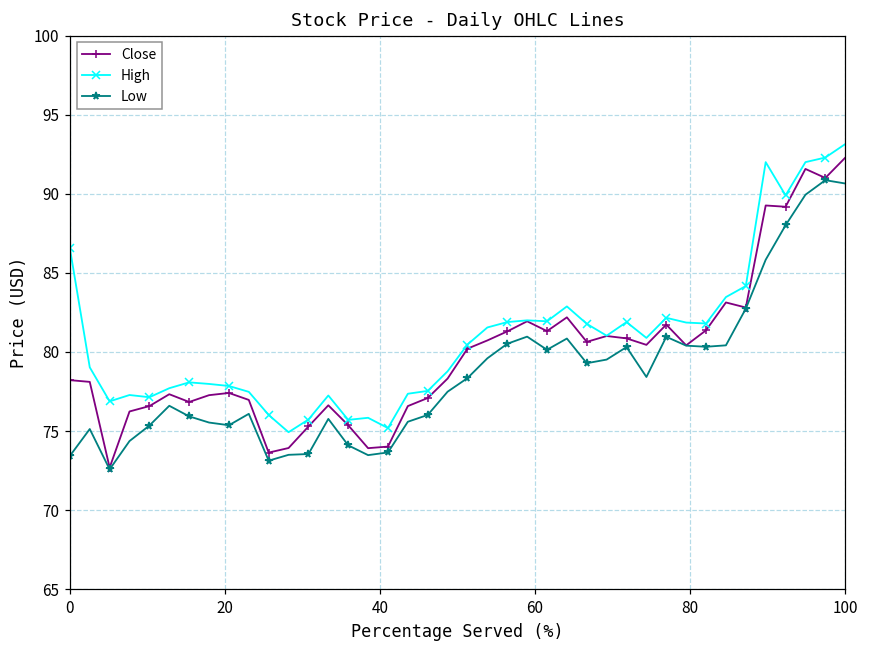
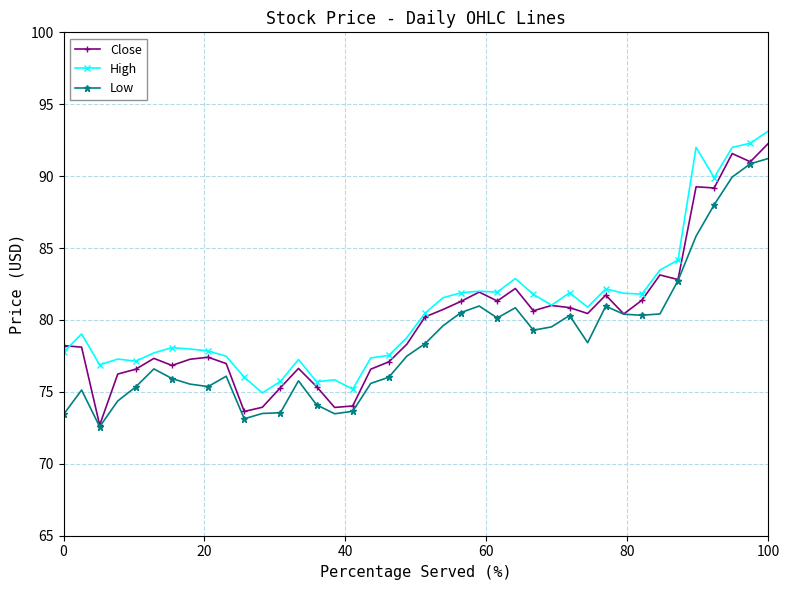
  {
    "Close": {
      "0": 78.2,
      "100": 92.3
    },
    "High": {
-     "0": 86.6,
+     "0": 77.8,
      "100": 93.1
    },
    "Low": {
      "0": 73.4,
-     "100": 90.7
+     "100": 91.2
    }
  }
